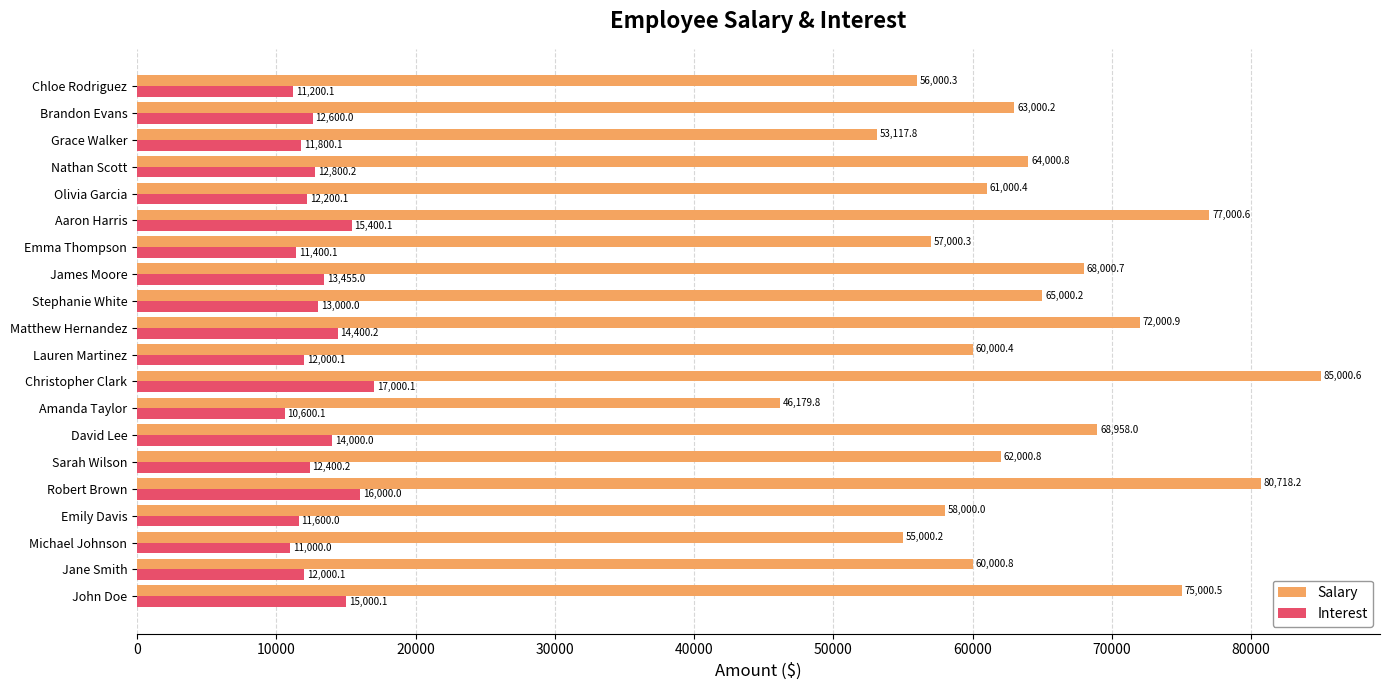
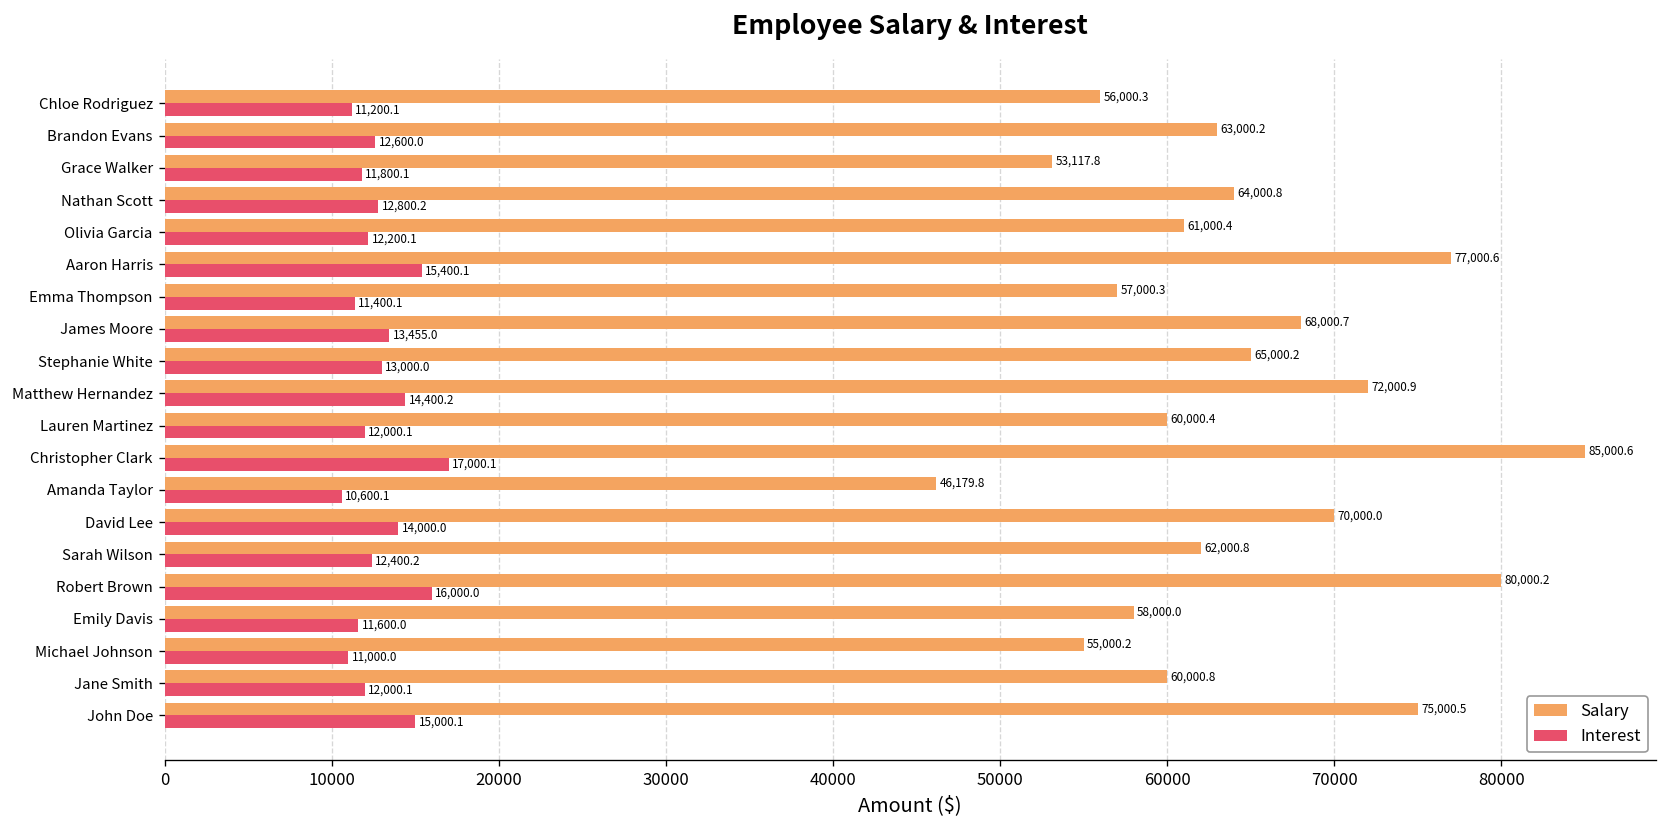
  {
    "Salary": {
      "Chloe Rodriguez": "56,000.3",
      "Brandon Evans": "63,000.2",
      "Grace Walker": "53,117.8",
      "Nathan Scott": "64,000.8",
      "Olivia Garcia": "61,000.4",
      "Aaron Harris": "77,000.6",
      "Emma Thompson": "57,000.3",
      "James Moore": "68,000.7",
      "Stephanie White": "65,000.2",
      "Matthew Hernandez": "72,000.9",
      "Lauren Martinez": "60,000.4",
      "Christopher Clark": "85,000.6",
      "Amanda Taylor": "46,179.8",
-     "David Lee": "68,958.0",
+     "David Lee": "70,000.0",
      "Sarah Wilson": "62,000.8",
-     "Robert Brown": "80,718.2",
+     "Robert Brown": "80,000.2",
      "Emily Davis": "58,000.0",
      "Michael Johnson": "55,000.2",
      "Jane Smith": "60,000.8",
      "John Doe": "75,000.5"
    },
    "Interest": {
      "Chloe Rodriguez": "11,200.1",
      "Brandon Evans": "12,600.0",
      "Grace Walker": "11,800.1",
      "Nathan Scott": "12,800.2",
      "Olivia Garcia": "12,200.1",
      "Aaron Harris": "15,400.1",
      "Emma Thompson": "11,400.1",
      "James Moore": "13,455.0",
      "Stephanie White": "13,000.0",
      "Matthew Hernandez": "14,400.2",
      "Lauren Martinez": "12,000.1",
      "Christopher Clark": "17,000.1",
      "Amanda Taylor": "10,600.1",
      "David Lee": "14,000.0",
      "Sarah Wilson": "12,400.2",
      "Robert Brown": "16,000.0",
      "Emily Davis": "11,600.0",
      "Michael Johnson": "11,000.0",
      "Jane Smith": "12,000.1",
      "John Doe": "15,000.1"
    }
  }
